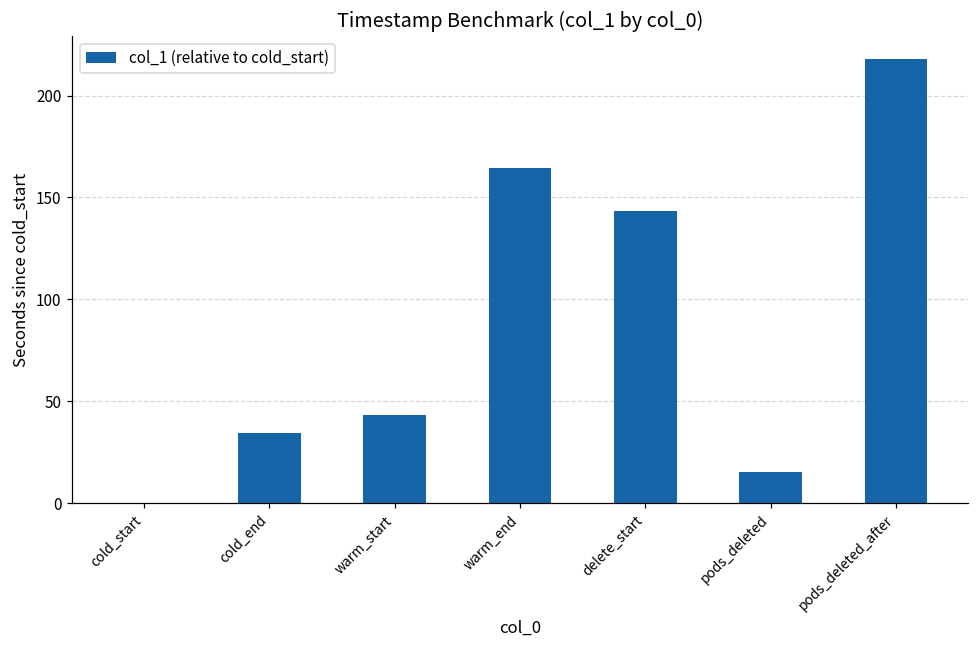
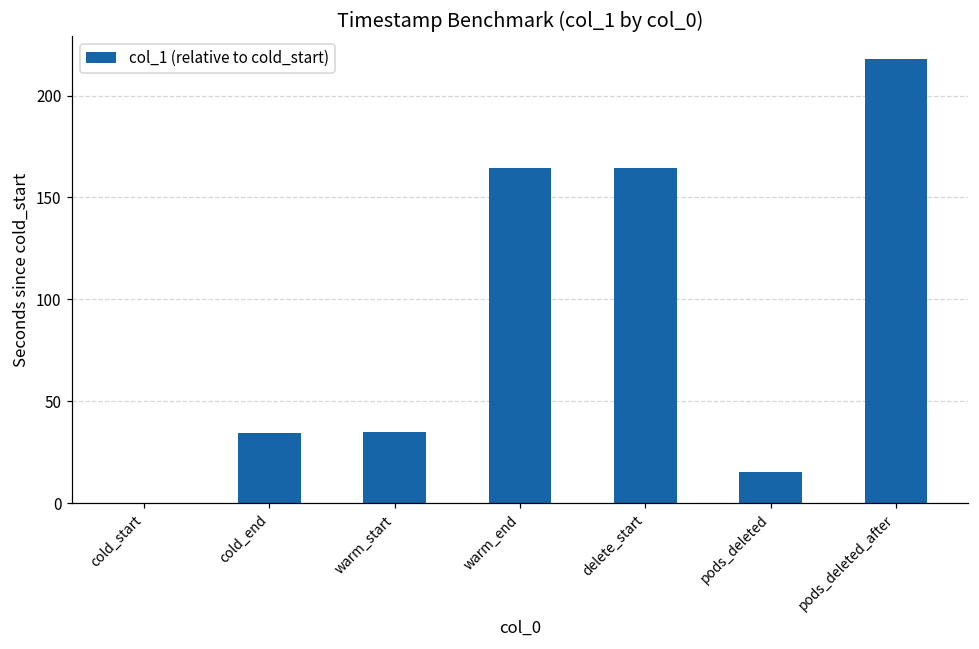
  {
    "cold_start": 0,
    "cold_end": 34,
-   "warm_start": 43,
+   "warm_start": 35,
    "warm_end": 164,
-   "delete_start": 143,
+   "delete_start": 164,
    "pods_deleted": 15,
    "pods_deleted_after": 218
  }
